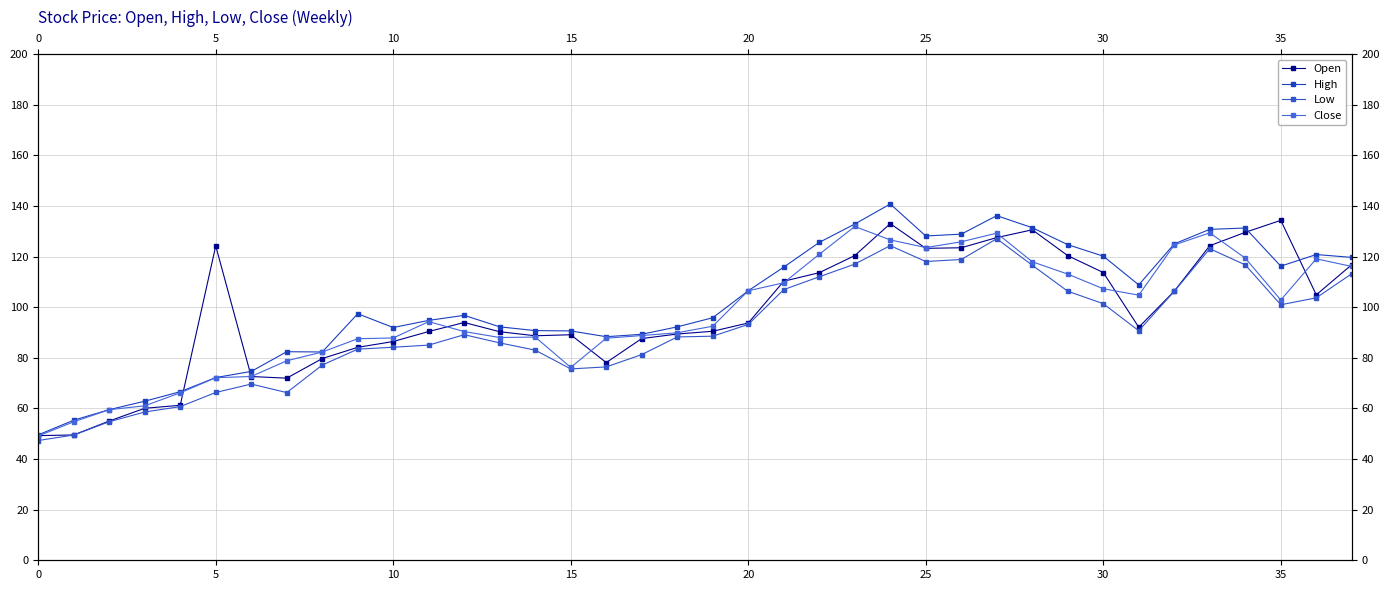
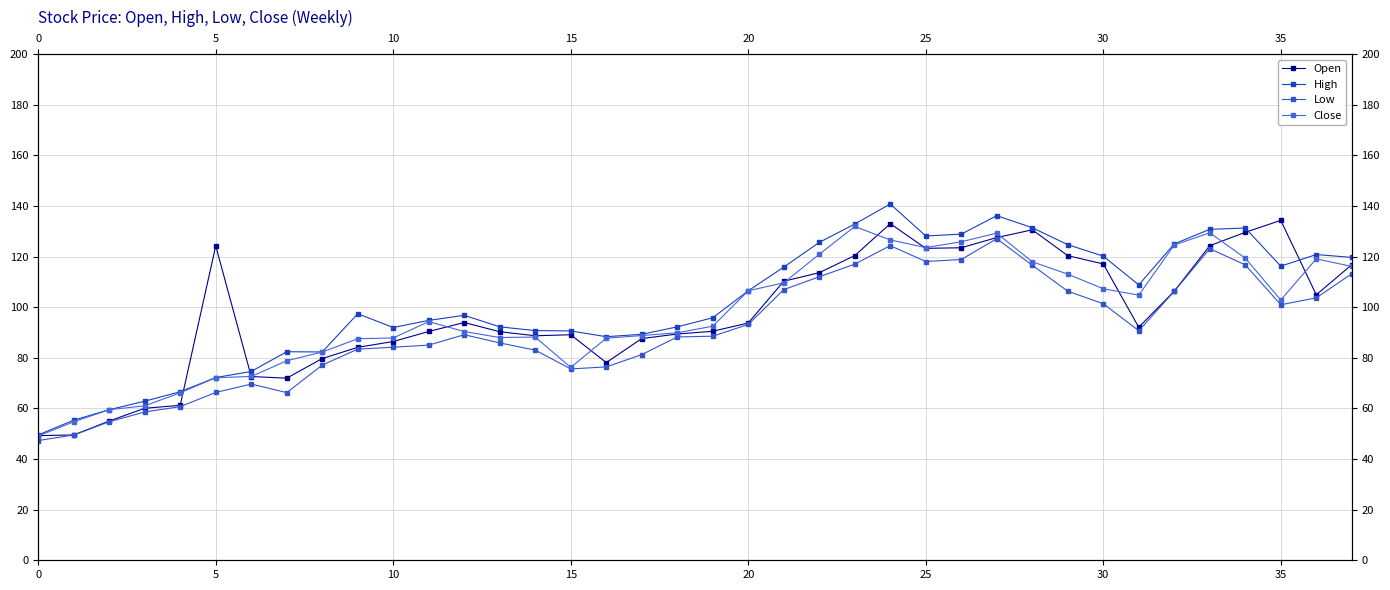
  {
    "Open": {
      "5": 124,
      "10": 86,
      "15": 89,
-     "30": 114,
+     "30": 117,
      "35": 134
    }
  }
